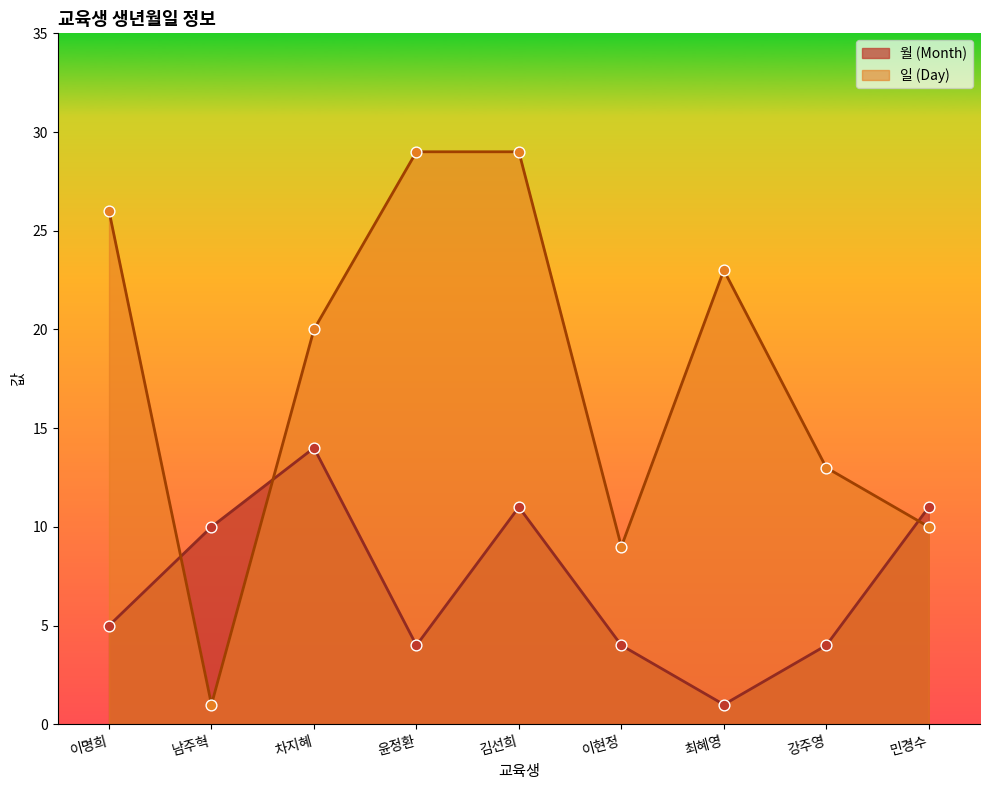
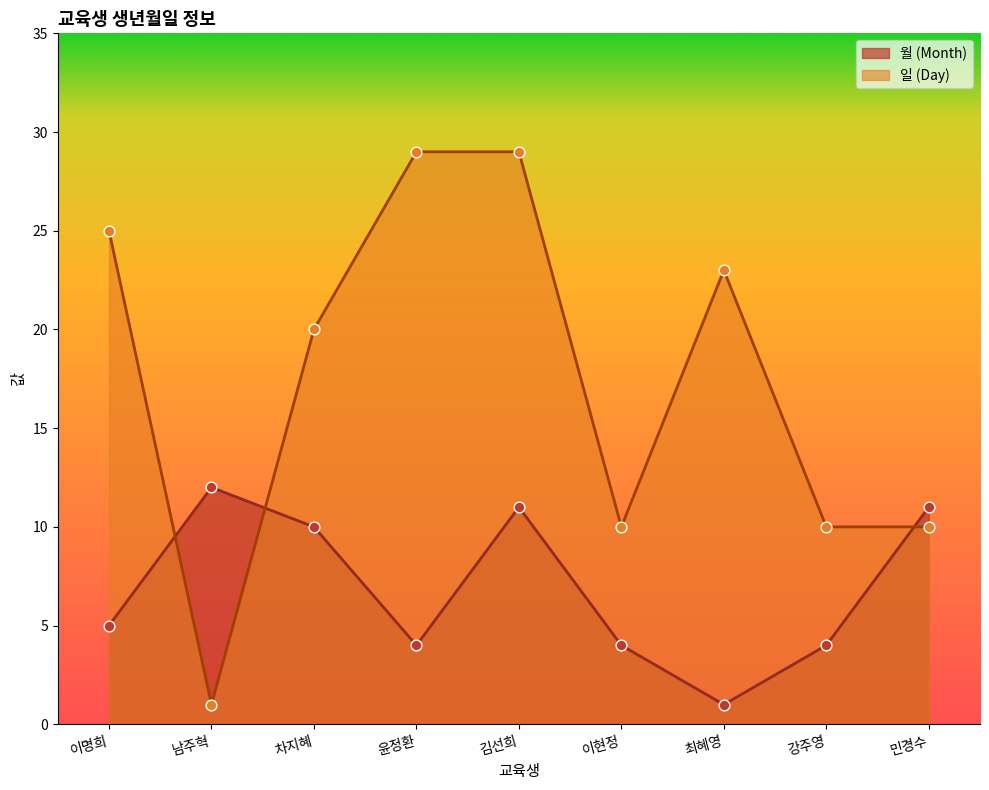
  {
    "월 (Month)": {
      "이명희": 5,
-     "남주혁": 10,
-     "차지혜": 14,
+     "남주혁": 12,
+     "차지혜": 10,
      "윤정환": 4,
      "김선희": 11,
      "이현정": 4,
      "최혜영": 1,
      "강주영": 4,
      "민경수": 11
    },
    "일 (Day)": {
-     "이명희": 26,
+     "이명희": 25,
      "남주혁": 1,
      "차지혜": 20,
      "윤정환": 29,
      "김선희": 29,
-     "이현정": 9,
+     "이현정": 10,
      "최혜영": 23,
-     "강주영": 13,
+     "강주영": 10,
      "민경수": 10
    }
  }
